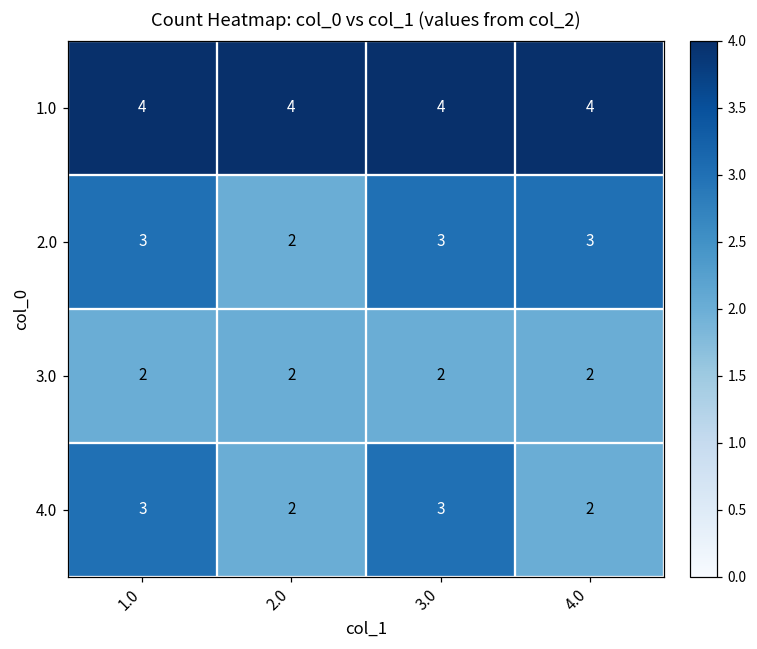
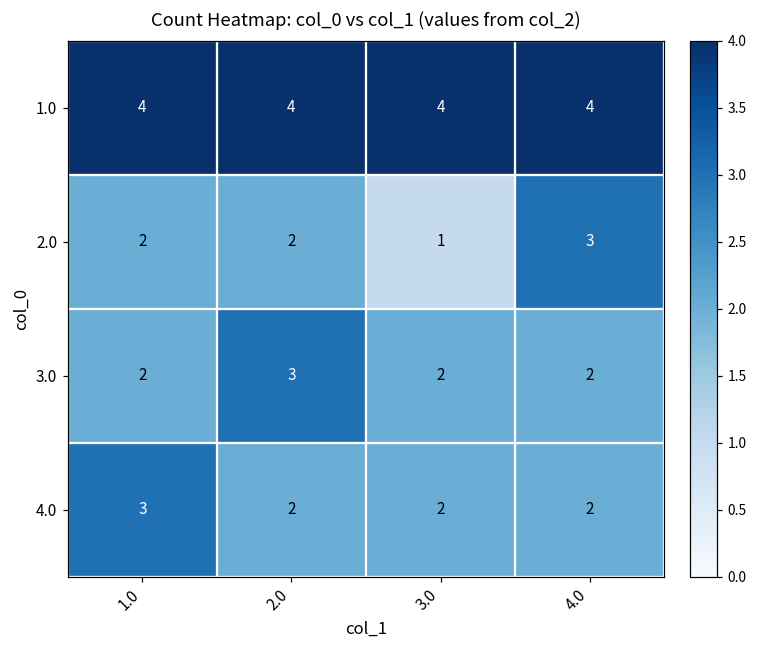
  {
    "1.0": {
      "1.0": 4,
      "2.0": 4,
      "3.0": 4,
      "4.0": 4
    },
    "2.0": {
-     "1.0": 3,
+     "1.0": 2,
      "2.0": 2,
-     "3.0": 3,
+     "3.0": 1,
      "4.0": 3
    },
    "3.0": {
      "1.0": 2,
-     "2.0": 2,
+     "2.0": 3,
      "3.0": 2,
      "4.0": 2
    },
    "4.0": {
      "1.0": 3,
      "2.0": 2,
-     "3.0": 3,
+     "3.0": 2,
      "4.0": 2
    }
  }
